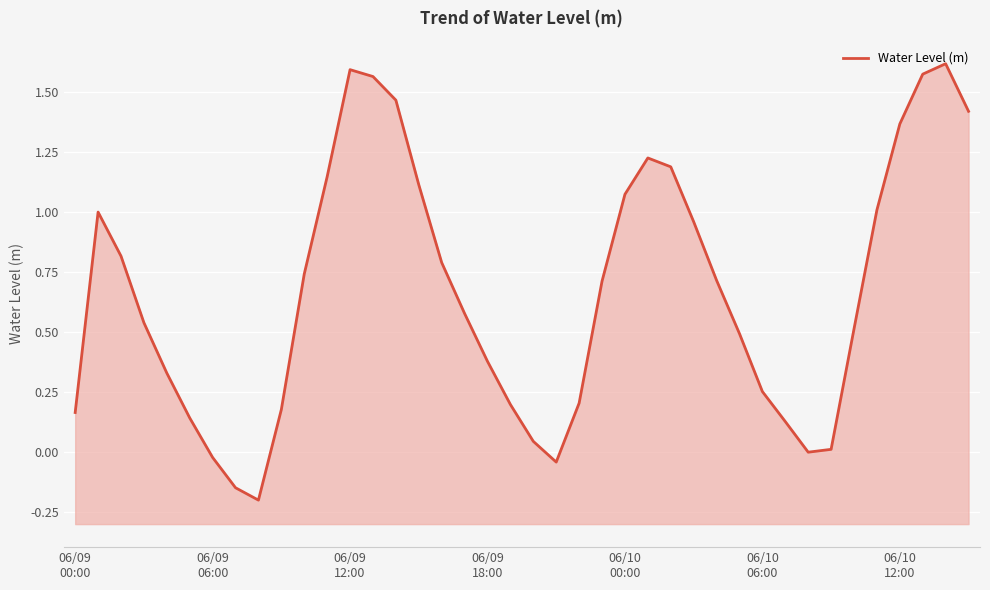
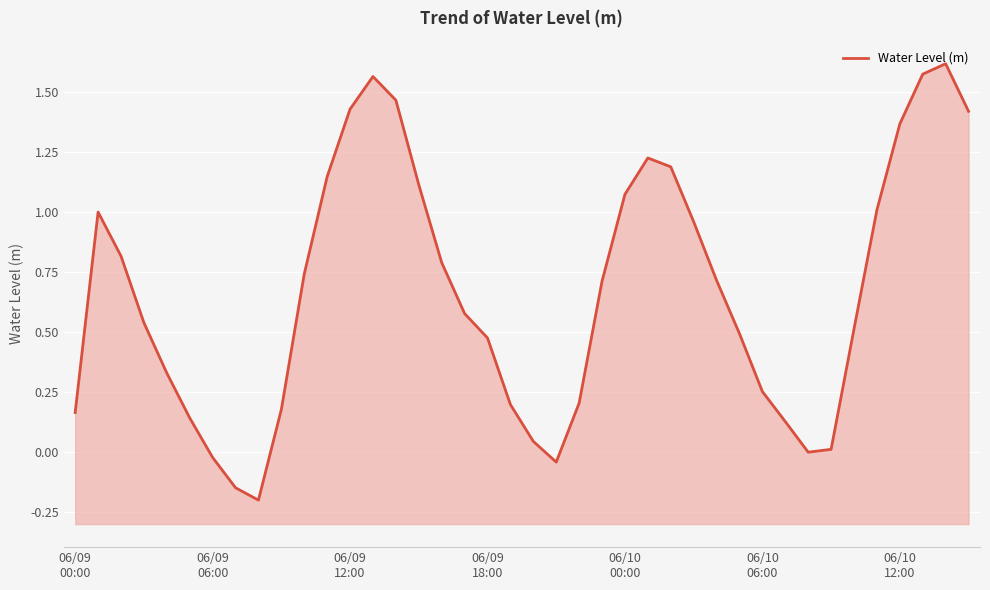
  {
    "06/09 00:00": 0.17,
    "06/09 06:00": -0.02,
-   "06/09 12:00": 1.59,
-   "06/09 18:00": 0.38,
+   "06/09 12:00": 1.43,
+   "06/09 18:00": 0.48,
    "06/10 00:00": 1.08,
    "06/10 06:00": 0.25,
    "06/10 12:00": 1.37
  }
